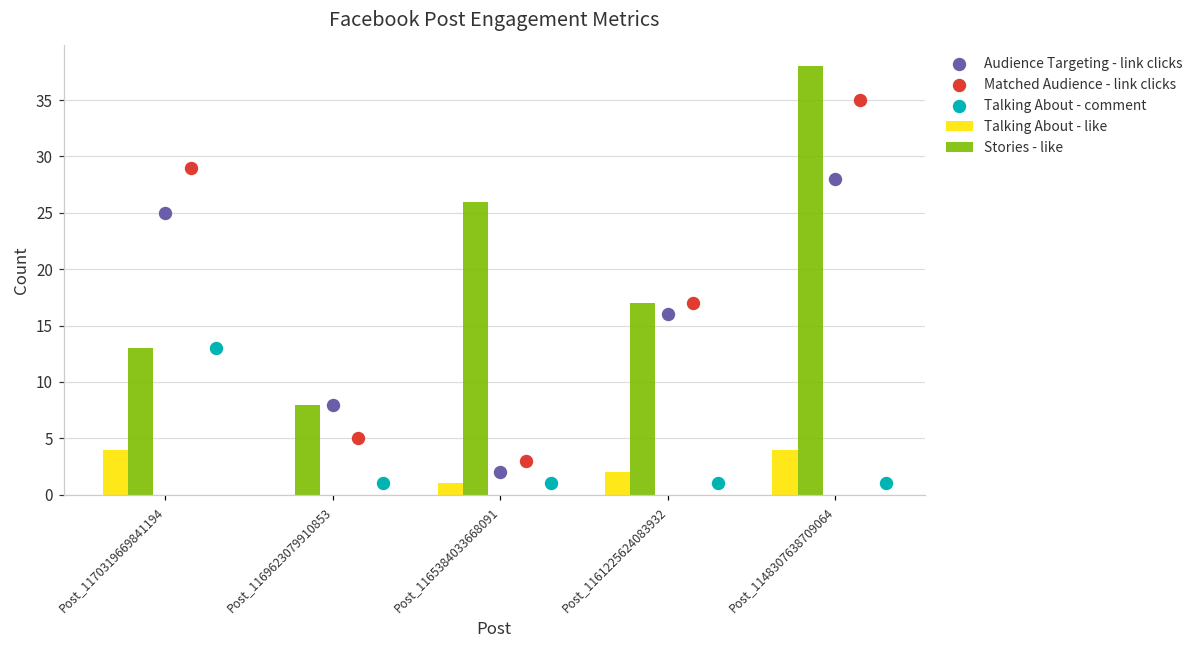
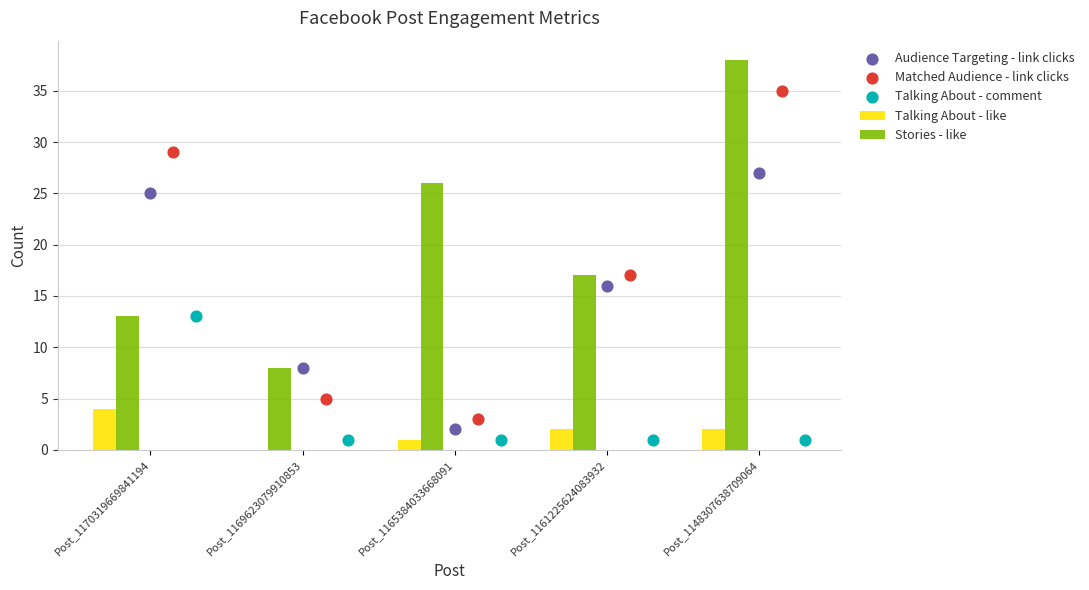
  {
    "Talking About - like": {
      "Post_1170319669841194": 4,
      "Post_1169623079910853": 0,
      "Post_1165384033668091": 1,
      "Post_1161225624083932": 2,
-     "Post_1148307638709064": 4
+     "Post_1148307638709064": 2
    },
    "Audience Targeting - link clicks": {
-     "Post_1148307638709064": 28
+     "Post_1148307638709064": 27
    },
    "Stories - like": {
      "Post_1170319669841194": 13,
      "Post_1169623079910853": 8,
      "Post_1165384033668091": 26,
      "Post_1161225624083932": 17,
      "Post_1148307638709064": 38
    }
  }
